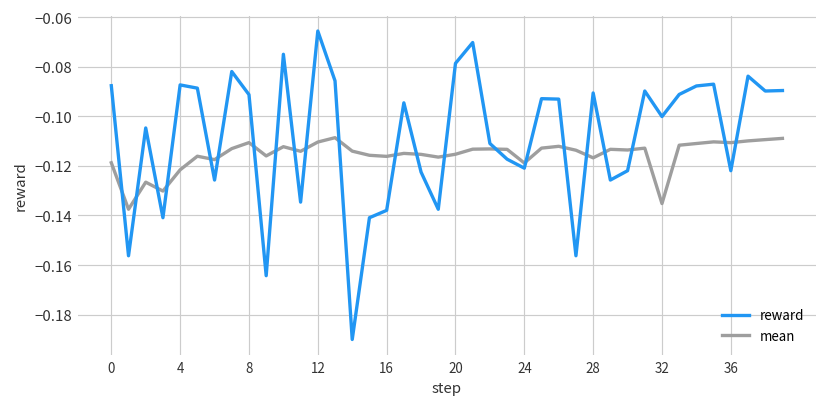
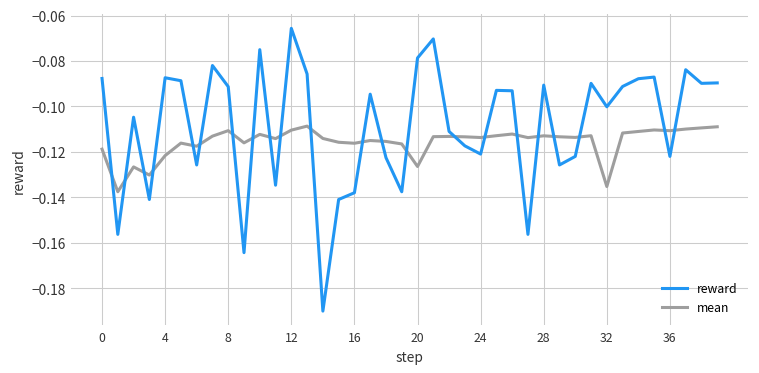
  {
    "reward": {
      "0": -0.088,
      "4": -0.087,
      "8": -0.091,
      "12": -0.066,
      "16": -0.138,
      "20": -0.079,
      "24": -0.121,
      "28": -0.091,
      "32": -0.100,
      "36": -0.122
    },
    "mean": {
      "0": -0.119,
      "4": -0.122,
      "8": -0.111,
      "12": -0.110,
      "16": -0.116,
-     "20": -0.115,
-     "24": -0.119,
-     "28": -0.117,
+     "20": -0.126,
+     "24": -0.114,
+     "28": -0.113,
      "32": -0.135,
      "36": -0.111
    }
  }
